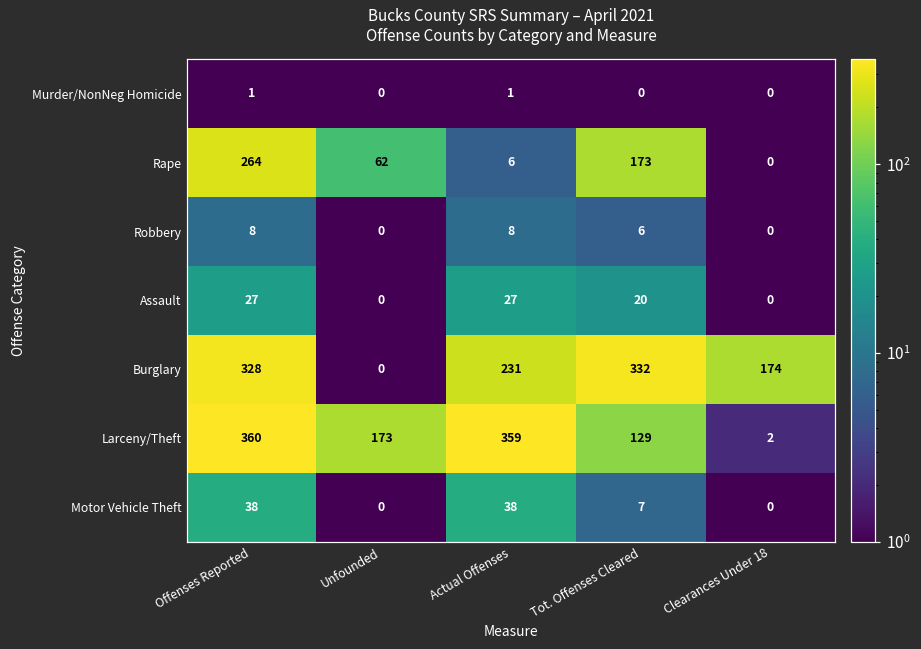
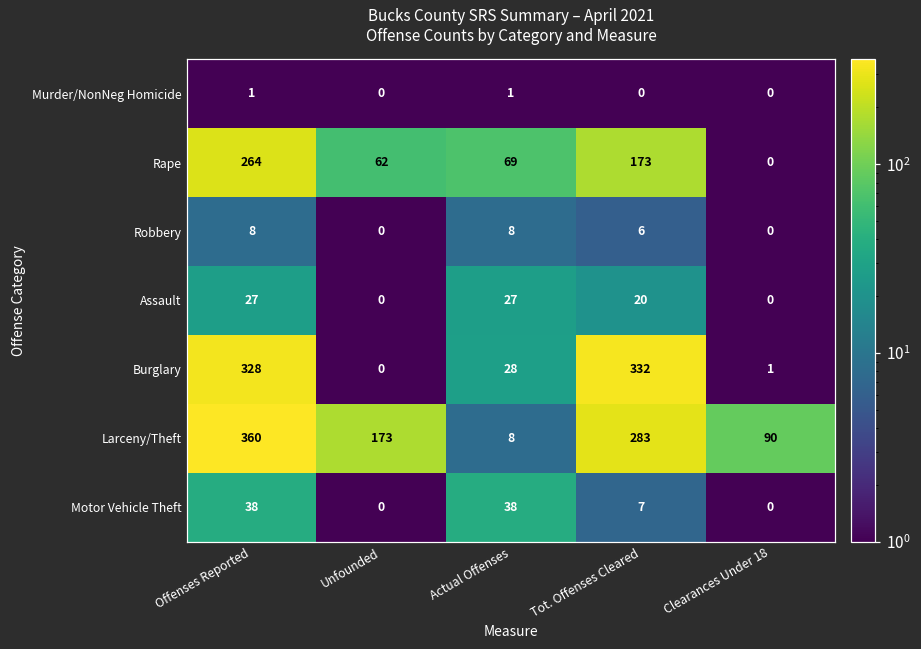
  {
    "Murder/NonNeg Homicide": {
      "Offenses Reported": 1,
      "Unfounded": 0,
      "Actual Offenses": 1,
      "Tot. Offenses Cleared": 0,
      "Clearances Under 18": 0
    },
    "Rape": {
      "Offenses Reported": 264,
      "Unfounded": 62,
-     "Actual Offenses": 6,
+     "Actual Offenses": 69,
      "Tot. Offenses Cleared": 173,
      "Clearances Under 18": 0
    },
    "Robbery": {
      "Offenses Reported": 8,
      "Unfounded": 0,
      "Actual Offenses": 8,
      "Tot. Offenses Cleared": 6,
      "Clearances Under 18": 0
    },
    "Assault": {
      "Offenses Reported": 27,
      "Unfounded": 0,
      "Actual Offenses": 27,
      "Tot. Offenses Cleared": 20,
      "Clearances Under 18": 0
    },
    "Burglary": {
      "Offenses Reported": 328,
      "Unfounded": 0,
-     "Actual Offenses": 231,
+     "Actual Offenses": 28,
      "Tot. Offenses Cleared": 332,
-     "Clearances Under 18": 174
+     "Clearances Under 18": 1
    },
    "Larceny/Theft": {
      "Offenses Reported": 360,
      "Unfounded": 173,
-     "Actual Offenses": 359,
-     "Tot. Offenses Cleared": 129,
-     "Clearances Under 18": 2
+     "Actual Offenses": 8,
+     "Tot. Offenses Cleared": 283,
+     "Clearances Under 18": 90
    },
    "Motor Vehicle Theft": {
      "Offenses Reported": 38,
      "Unfounded": 0,
      "Actual Offenses": 38,
      "Tot. Offenses Cleared": 7,
      "Clearances Under 18": 0
    }
  }
